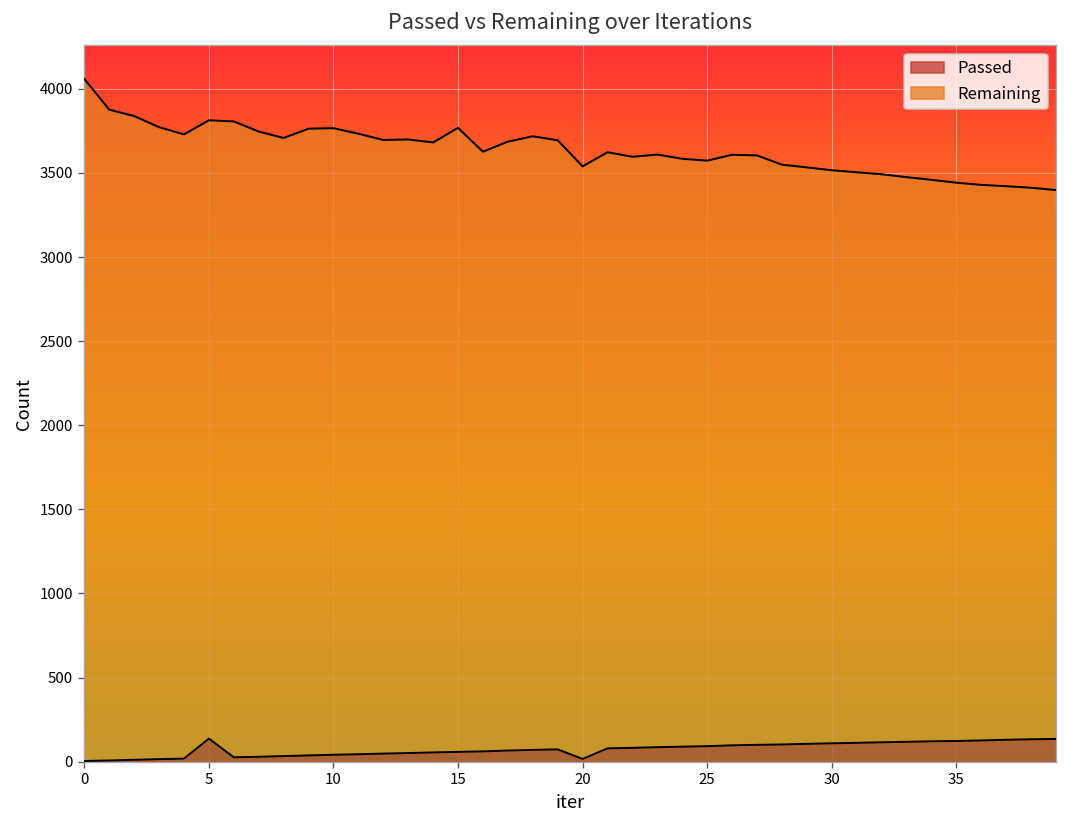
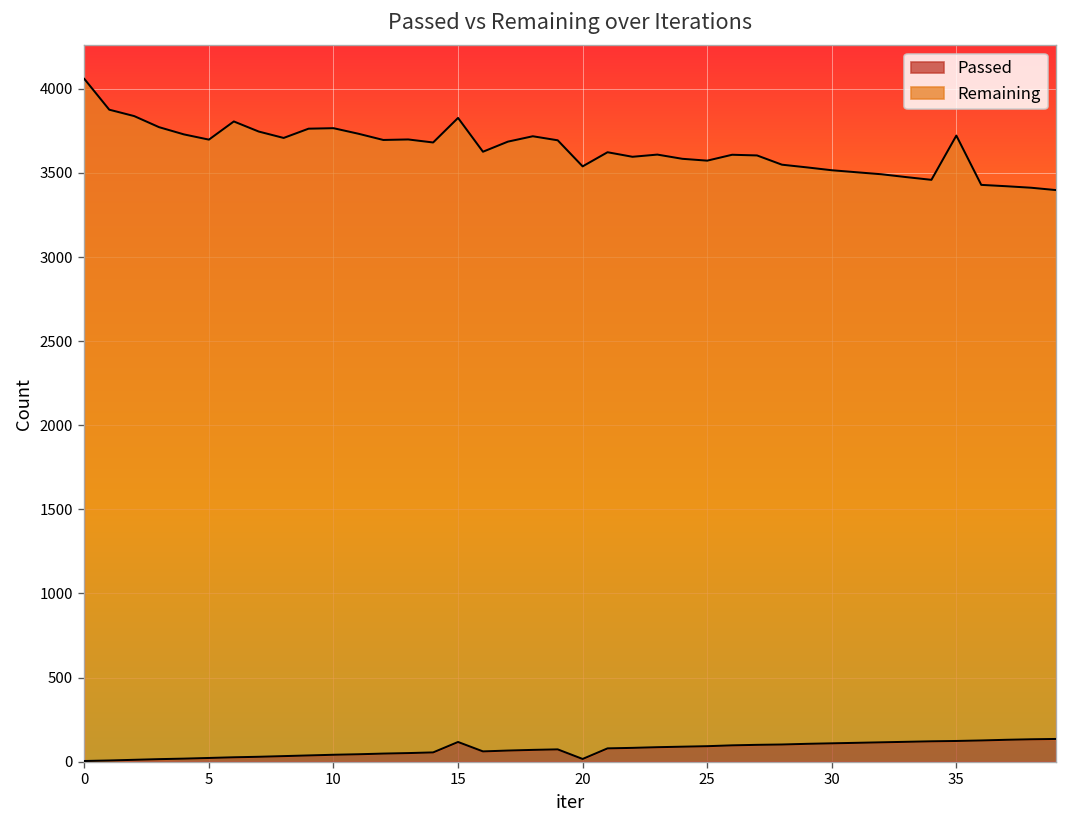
  {
    "Passed": {
      "0": 0,
-     "5": 140,
+     "5": 20,
      "10": 40,
-     "15": 60,
+     "15": 120,
      "20": 20,
      "25": 90,
      "30": 110,
      "35": 120
    },
    "Remaining": {
      "0": 4060,
      "5": 3680,
      "10": 3730,
      "15": 3710,
      "20": 3520,
      "25": 3480,
      "30": 3410,
-     "35": 3320
+     "35": 3600
    }
  }
